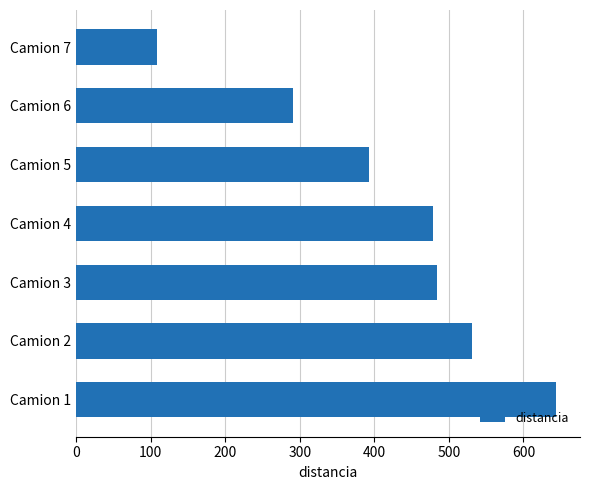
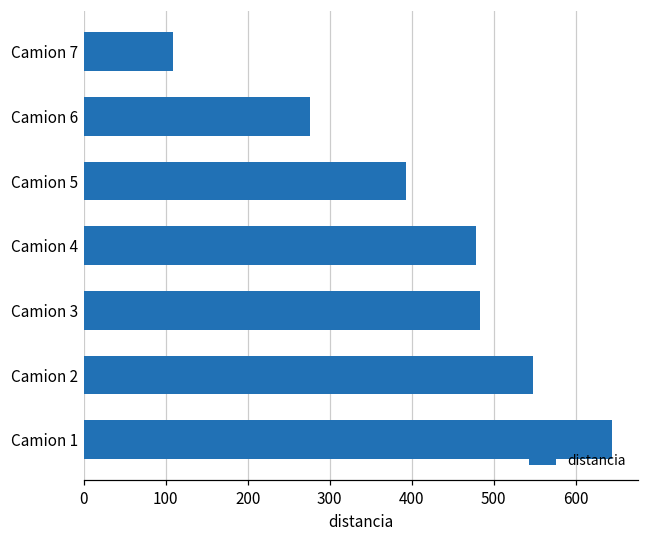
  {
    "Camion 7": 110,
-   "Camion 6": 290,
+   "Camion 6": 280,
    "Camion 5": 390,
    "Camion 4": 480,
    "Camion 3": 480,
-   "Camion 2": 530,
+   "Camion 2": 550,
    "Camion 1": 640
  }
